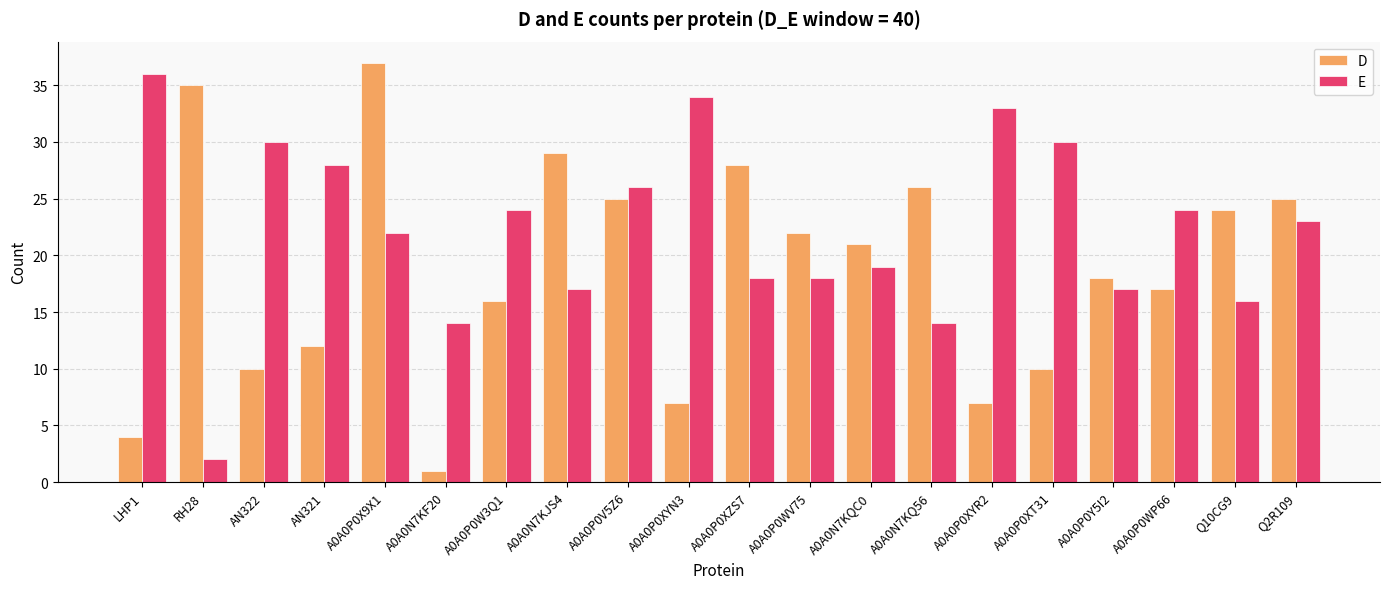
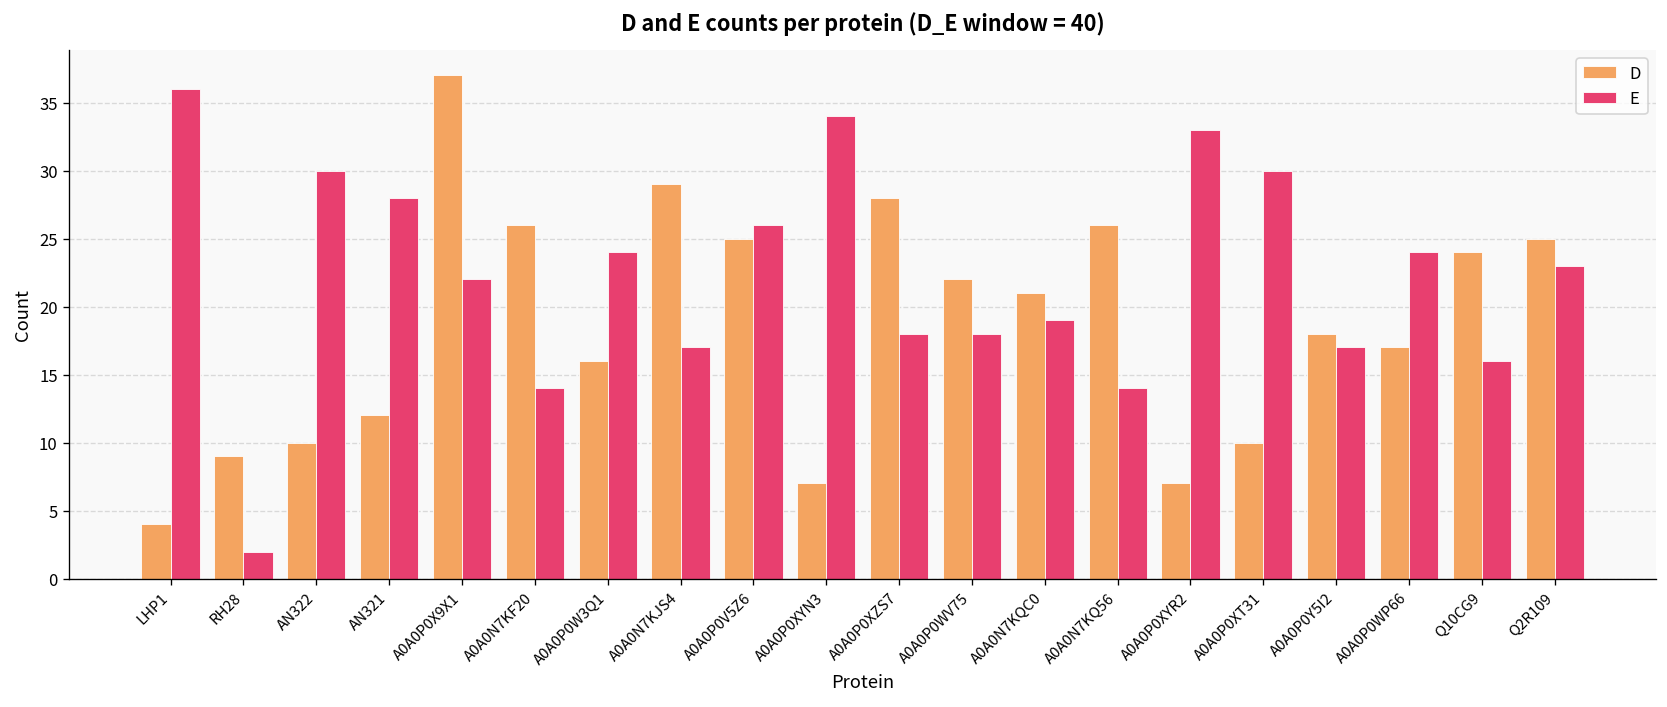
  {
    "D": {
      "LHP1": 4,
-     "RH28": 35,
+     "RH28": 9,
      "AN322": 10,
      "AN321": 12,
      "A0A0P0X9X1": 37,
-     "A0A0N7KF20": 1,
+     "A0A0N7KF20": 26,
      "A0A0P0W3Q1": 16,
      "A0A0N7KJS4": 29,
      "A0A0P0V5Z6": 25,
      "A0A0P0XYN3": 7,
      "A0A0P0XZS7": 28,
      "A0A0P0WV75": 22,
      "A0A0N7KQC0": 21,
      "A0A0N7KQ56": 26,
      "A0A0P0XYR2": 7,
      "A0A0P0XT31": 10,
      "A0A0P0Y5I2": 18,
      "A0A0P0WP66": 17,
      "Q10CG9": 24,
      "Q2R109": 25
    },
    "E": {
      "LHP1": 36,
      "RH28": 2,
      "AN322": 30,
      "AN321": 28,
      "A0A0P0X9X1": 22,
      "A0A0N7KF20": 14,
      "A0A0P0W3Q1": 24,
      "A0A0N7KJS4": 17,
      "A0A0P0V5Z6": 26,
      "A0A0P0XYN3": 34,
      "A0A0P0XZS7": 18,
      "A0A0P0WV75": 18,
      "A0A0N7KQC0": 19,
      "A0A0N7KQ56": 14,
      "A0A0P0XYR2": 33,
      "A0A0P0XT31": 30,
      "A0A0P0Y5I2": 17,
      "A0A0P0WP66": 24,
      "Q10CG9": 16,
      "Q2R109": 23
    }
  }
